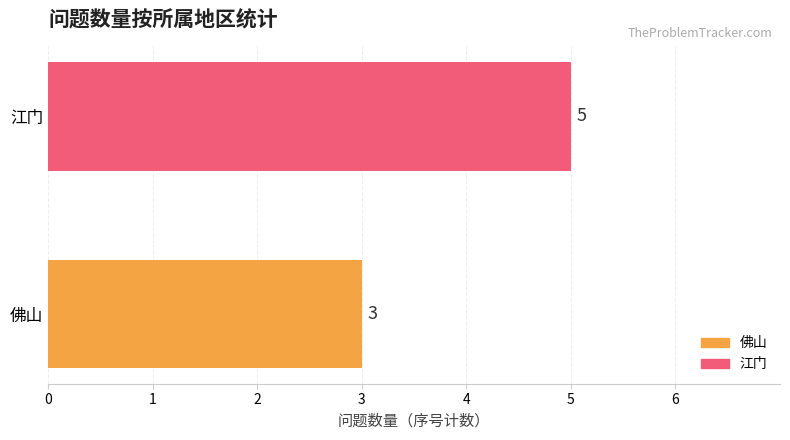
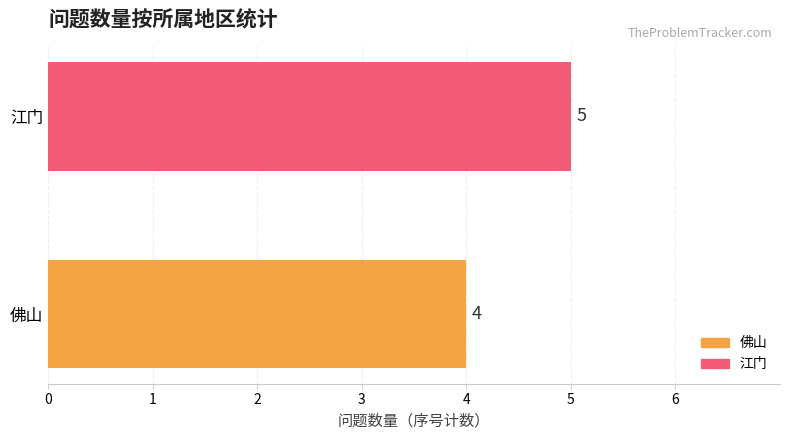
  {
    "江门": 5,
-   "佛山": 3
+   "佛山": 4
  }
